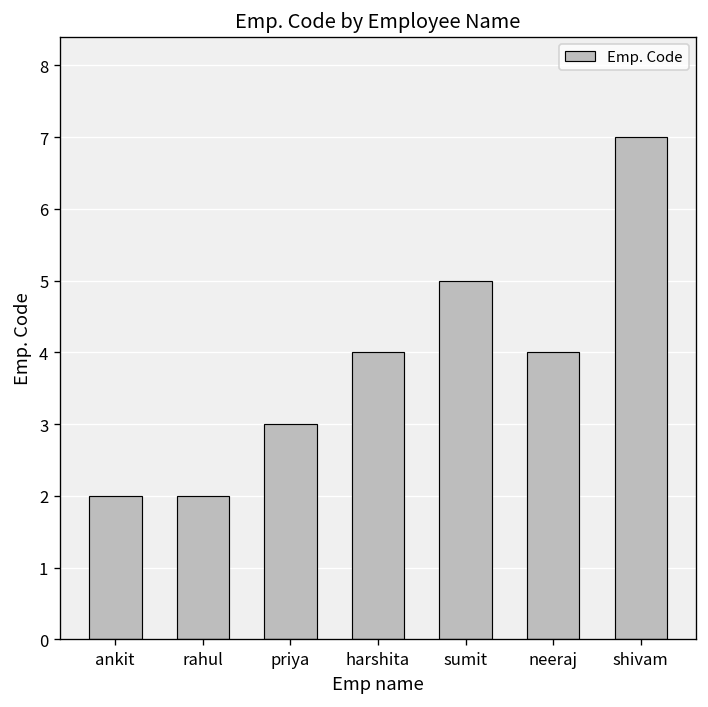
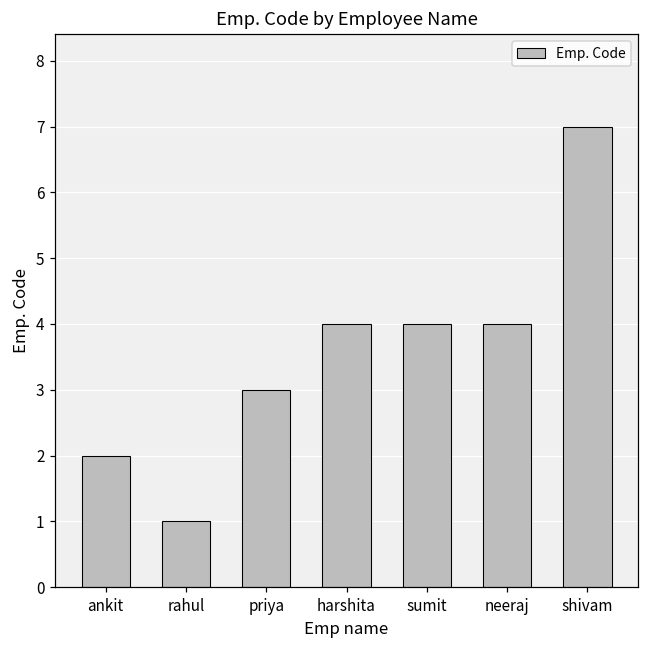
  {
    "ankit": 2,
-   "rahul": 2,
+   "rahul": 1,
    "priya": 3,
    "harshita": 4,
-   "sumit": 5,
+   "sumit": 4,
    "neeraj": 4,
    "shivam": 7
  }
